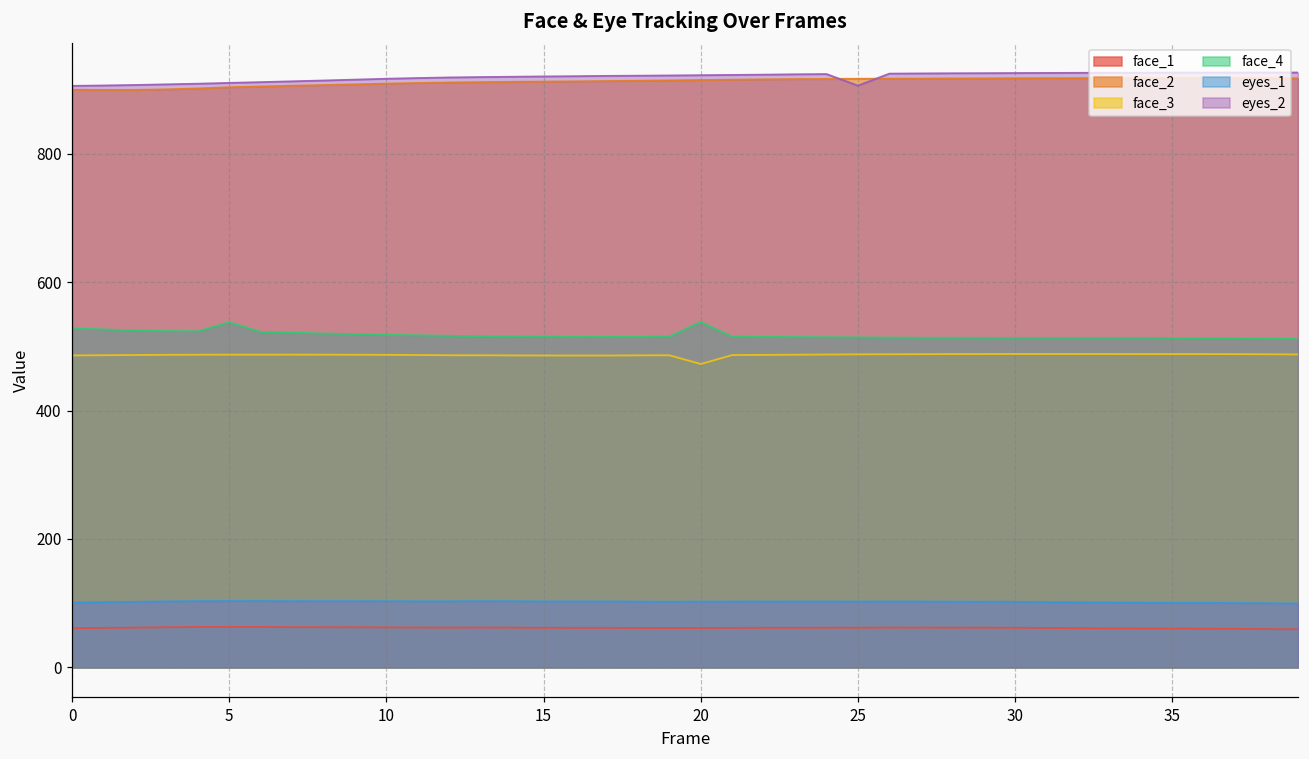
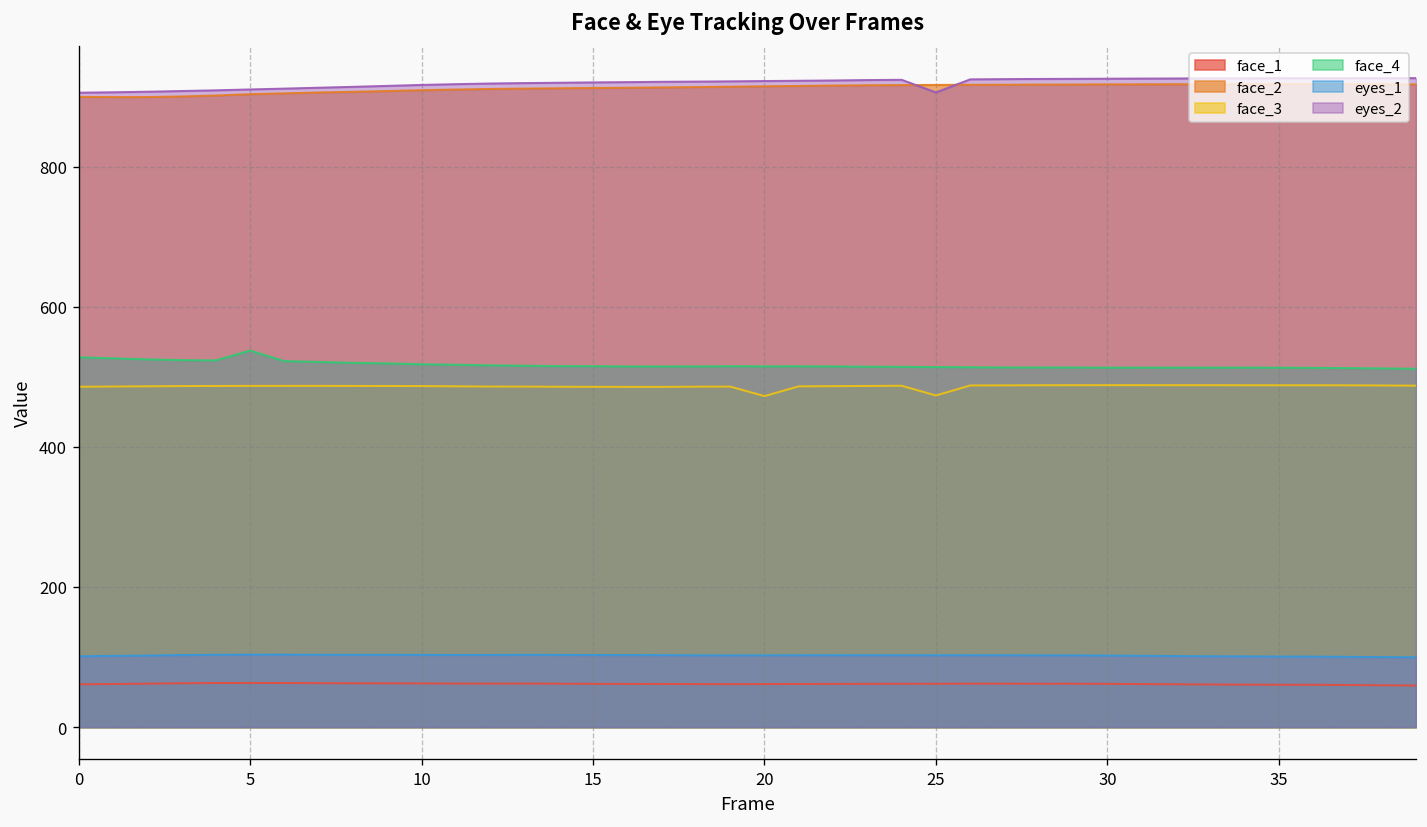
  {
    "face_3": {
      "0": 490,
      "5": 490,
      "10": 490,
      "15": 490,
      "20": 470,
-     "25": 490,
+     "25": 470,
      "30": 490,
      "35": 490
    },
    "face_4": {
      "0": 530,
      "5": 540,
      "10": 520,
      "15": 520,
-     "20": 540,
+     "20": 520,
      "25": 510,
      "30": 510,
      "35": 510
    },
    "eyes_1": {
      "0": 100,
      "5": 100,
      "10": 100,
      "15": 100,
      "20": 100,
      "25": 100,
      "30": 100,
      "35": 100
    },
    "eyes_2": {
      "0": 910,
      "5": 910,
      "10": 920,
      "15": 920,
      "20": 920,
      "25": 910,
      "30": 930
    }
  }
